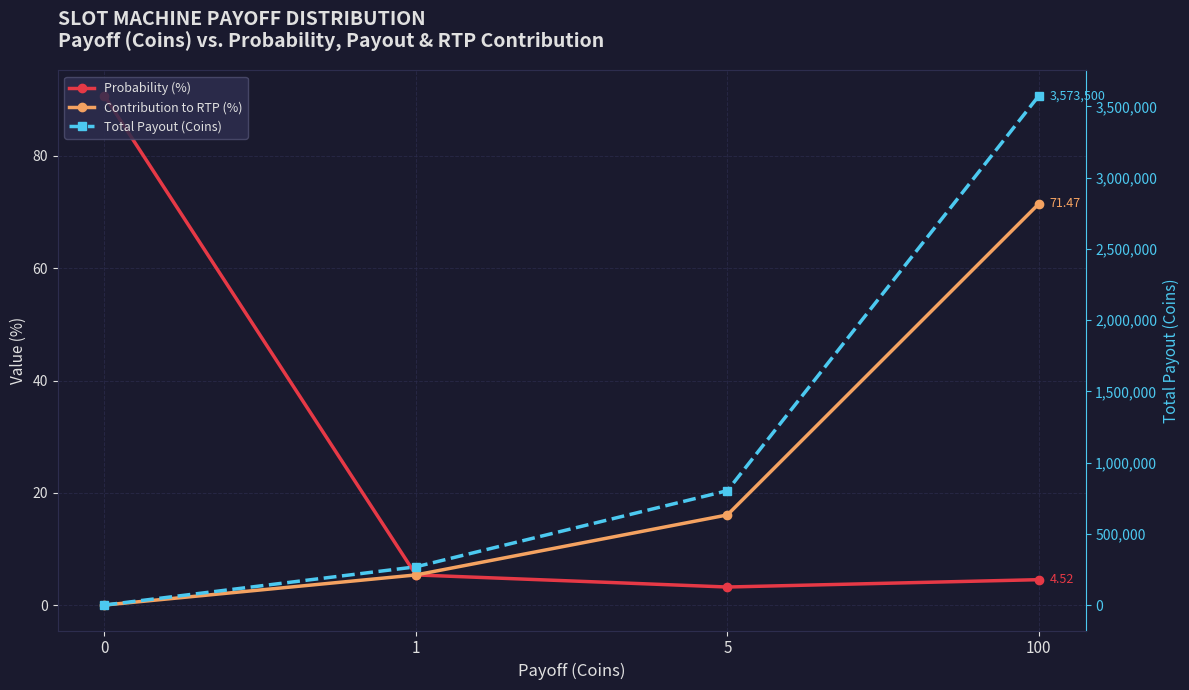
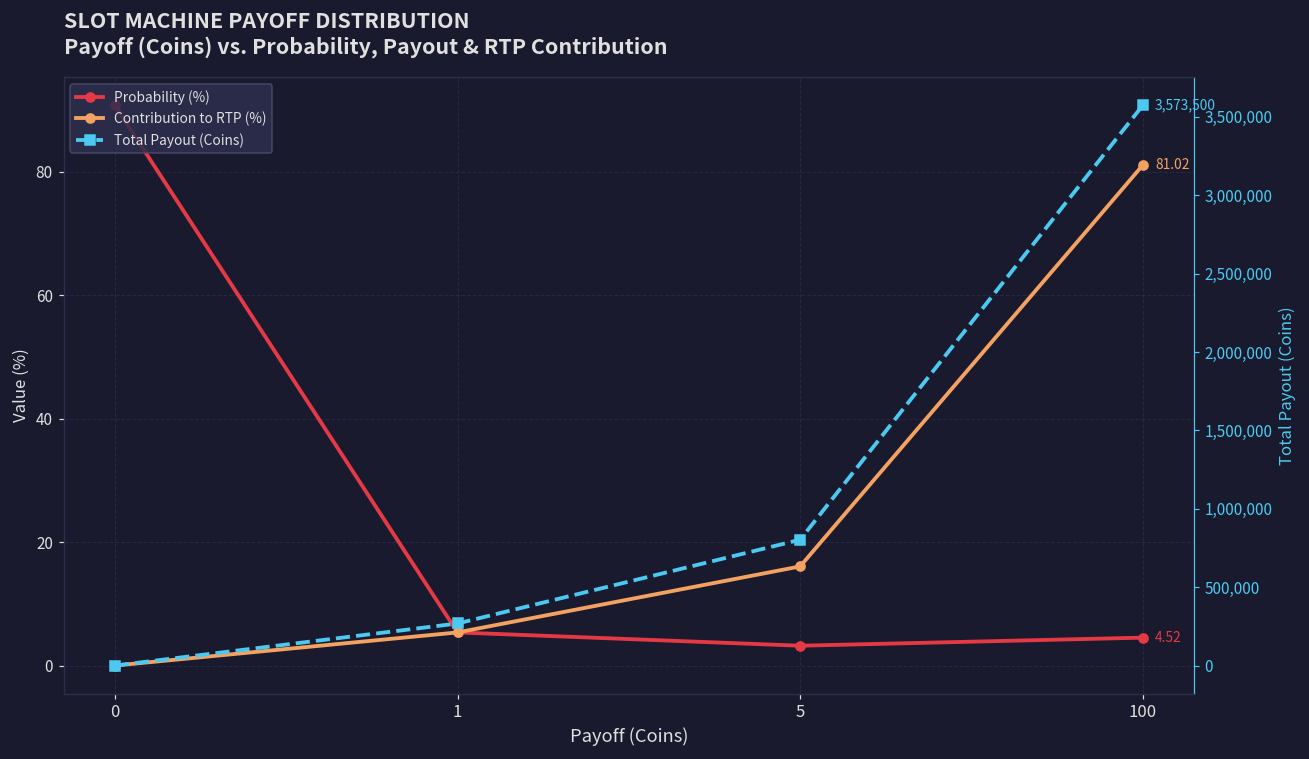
  {
    "Probability (%)": {
      "100": "4.52"
    },
    "Contribution to RTP (%)": {
-     "100": "71.47"
+     "100": "81.02"
    },
    "Total Payout (Coins)": {
      "100": "3,573,500"
    }
  }
